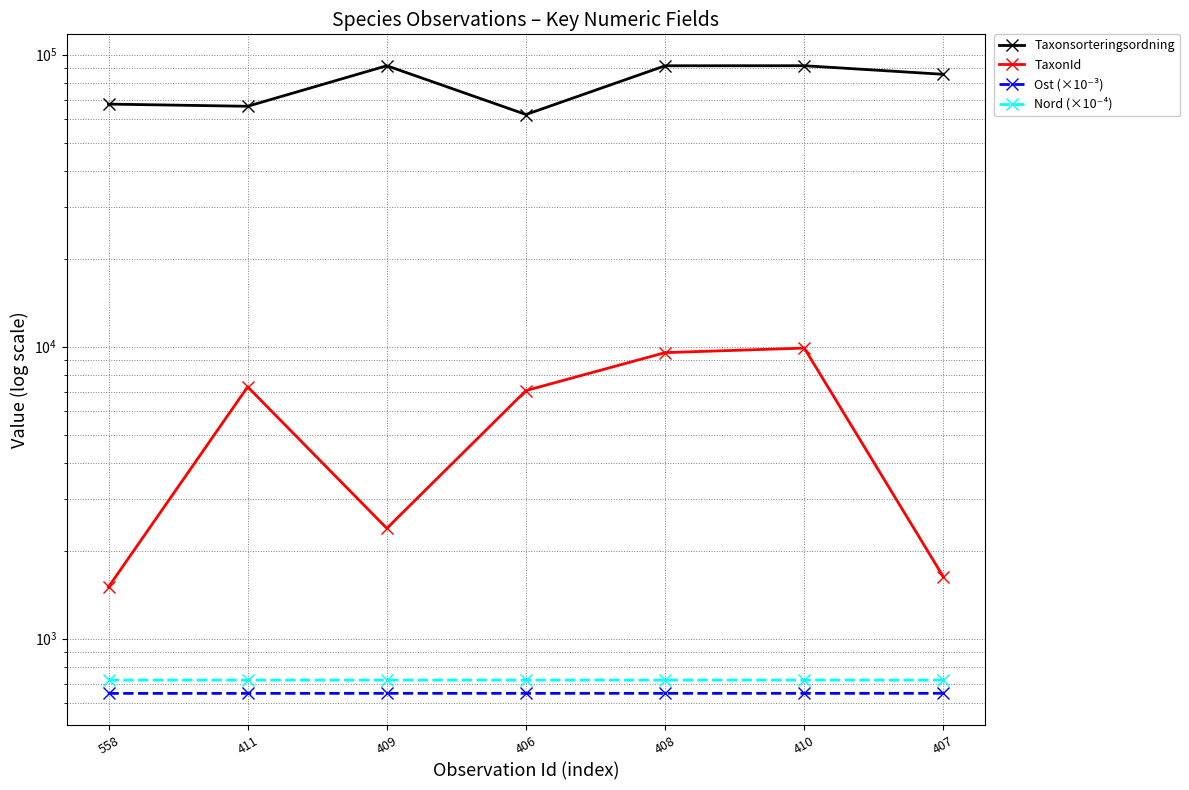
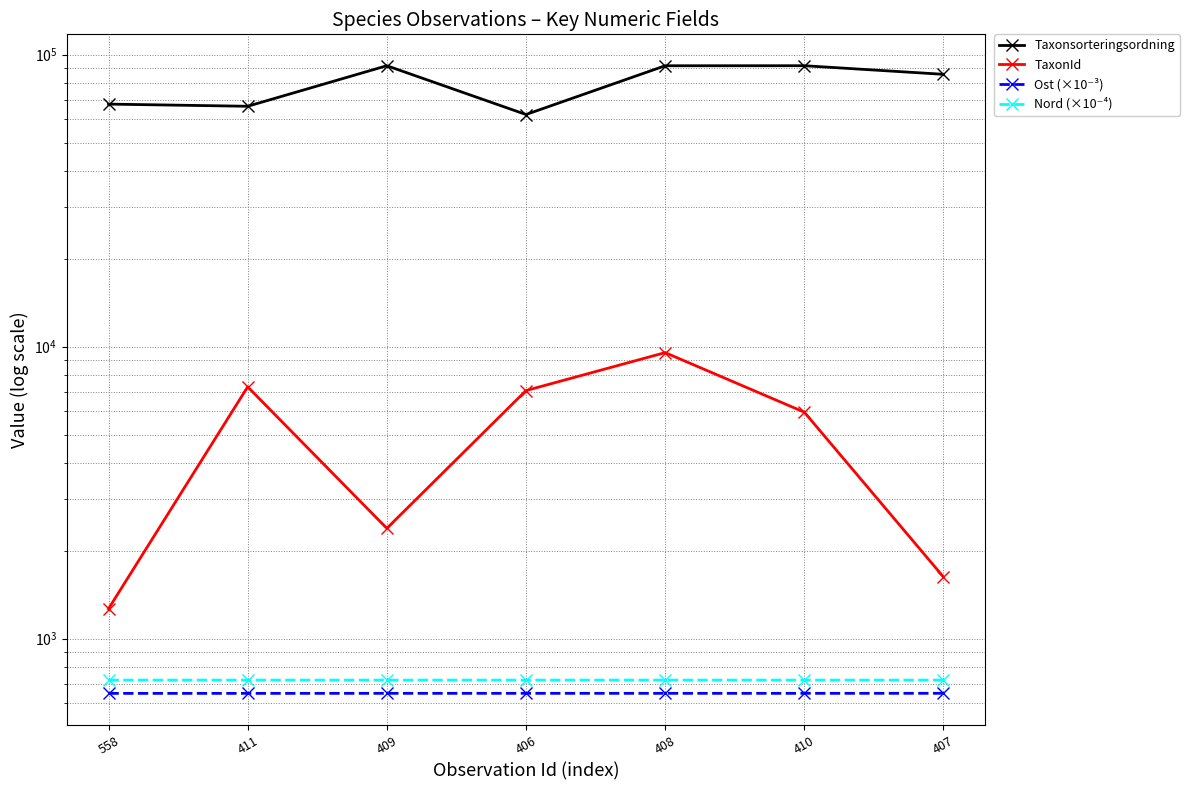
  {
    "Taxonsorteringsordning": {
      "558": 68000,
      "411": 67000,
      "409": 92000,
      "406": 62000,
      "408": 92000,
      "410": 92000,
      "407": 86000
    },
    "TaxonId": {
-     "558": 1500,
+     "558": 1270,
      "411": 7300,
      "409": 2400,
      "406": 7100,
      "408": 9500,
-     "410": 9900,
+     "410": 6000,
      "407": 1600
    },
    "Ost (×10⁻³)": {
      "558": 650,
      "411": 650,
      "409": 650,
      "406": 650,
      "408": 650,
      "410": 650,
      "407": 650
    },
    "Nord (×10⁻⁴)": {
      "558": 720,
      "411": 720,
      "409": 720,
      "406": 720,
      "408": 720,
      "410": 720,
      "407": 720
    }
  }
